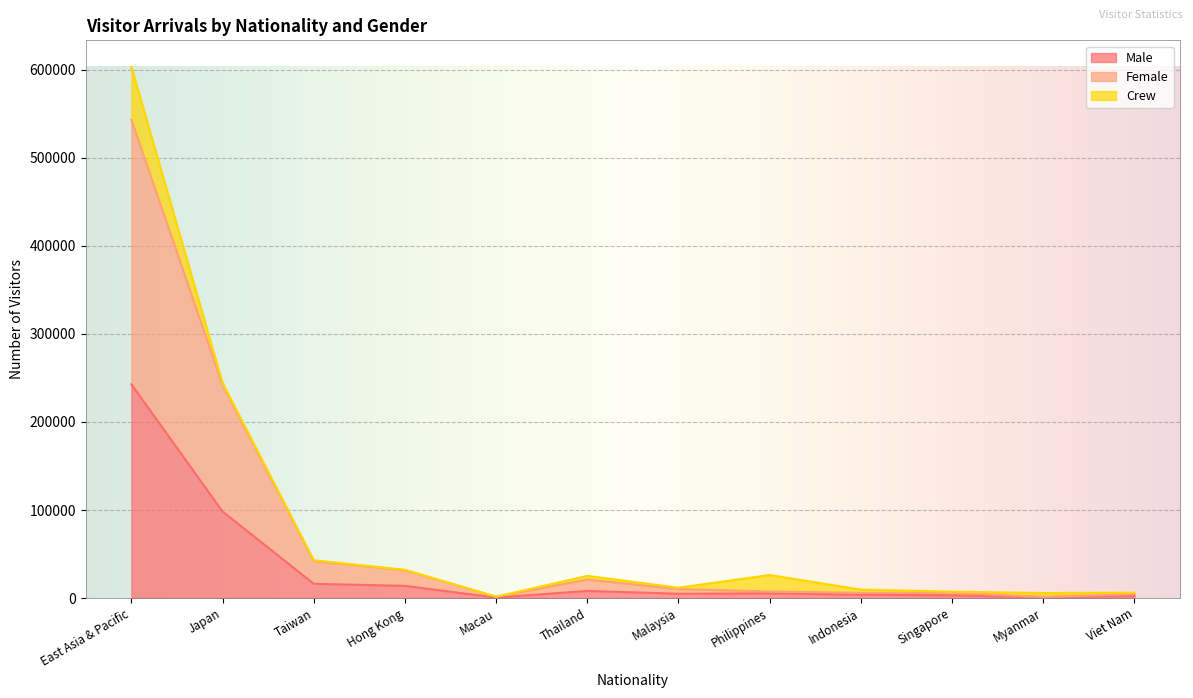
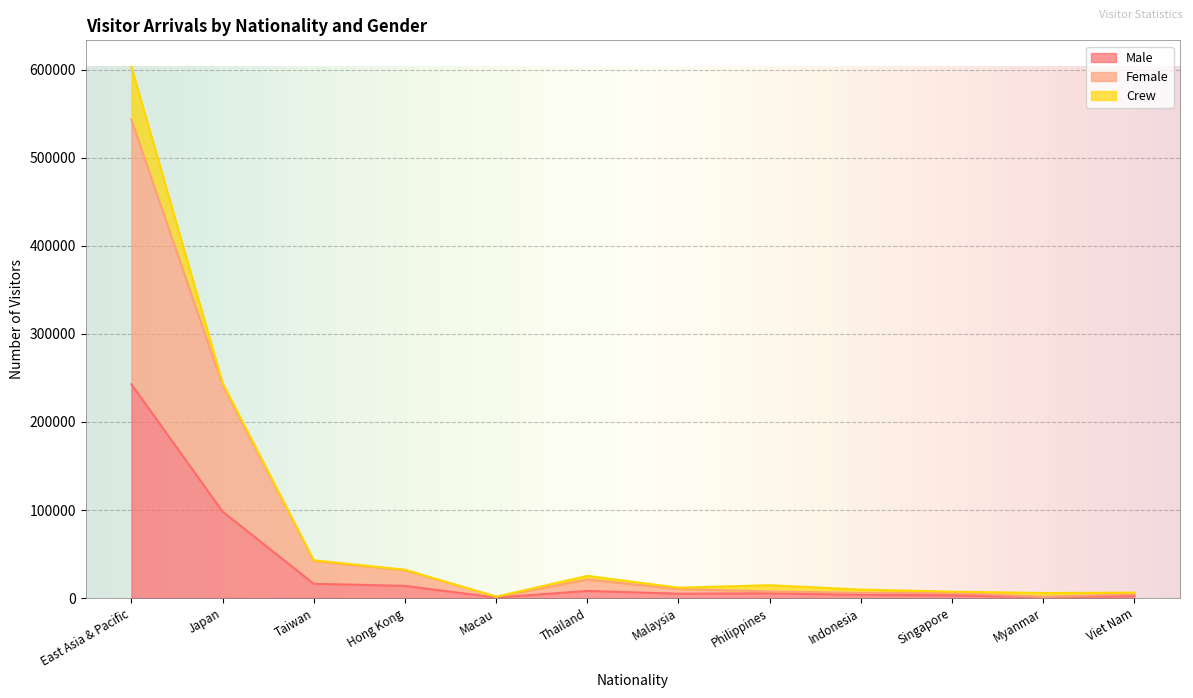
  {
    "Crew": {
      "East Asia & Pacific": 60000,
      "Thailand": 0,
-     "Philippines": 20000,
+     "Philippines": 10000,
      "Indonesia": 0,
      "Myanmar": 0
    }
  }
